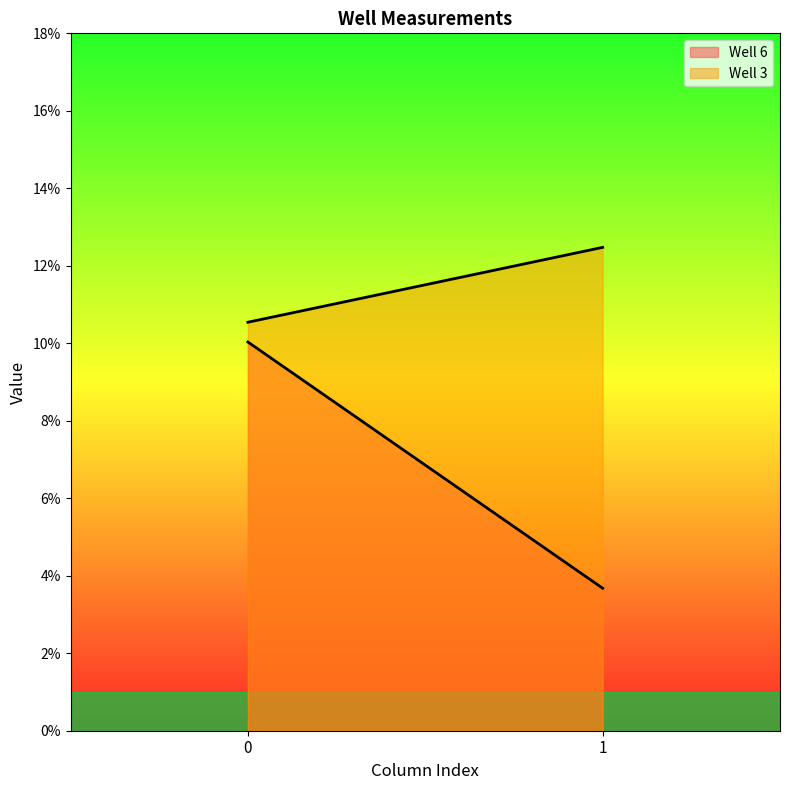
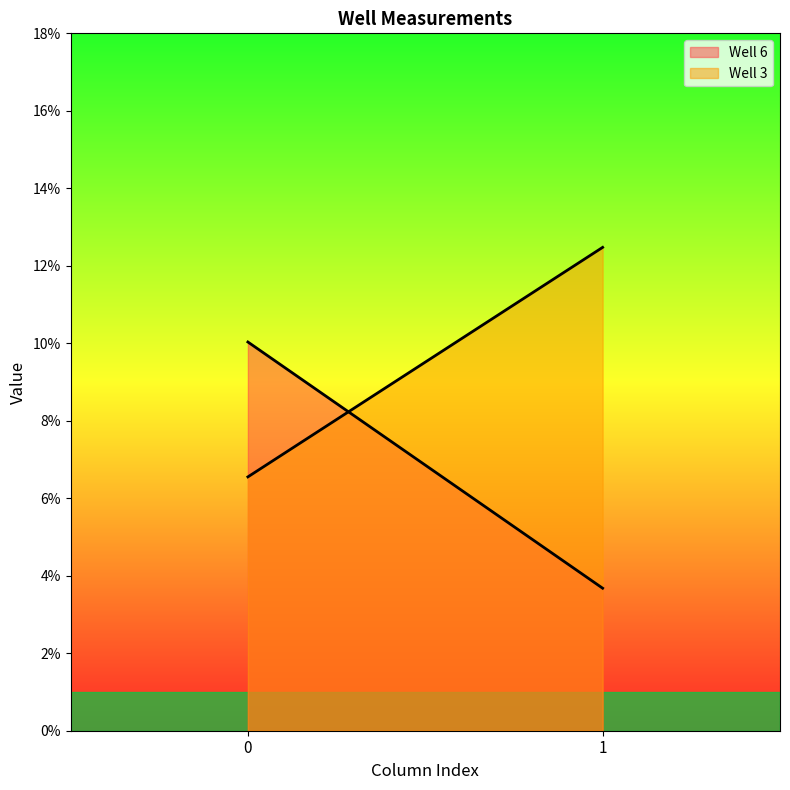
  {
    "Well 6": {
      "0": "10.0%",
      "1": "3.7%"
    },
    "Well 3": {
-     "0": "10.5%",
+     "0": "6.6%",
      "1": "12.5%"
    }
  }
